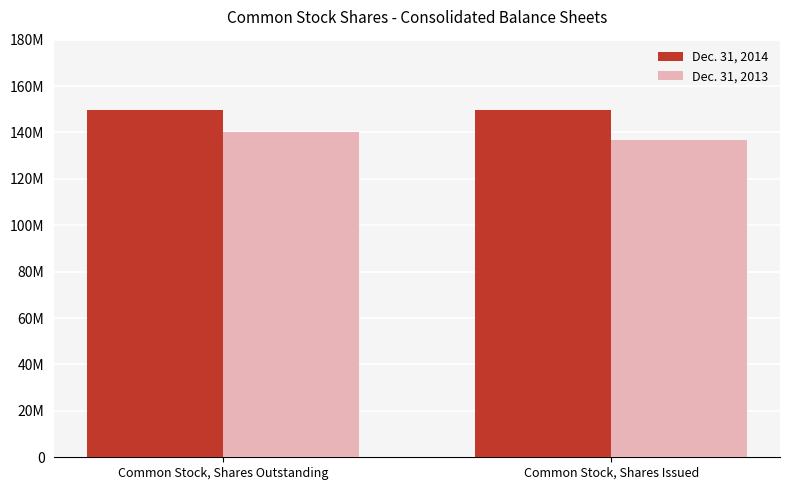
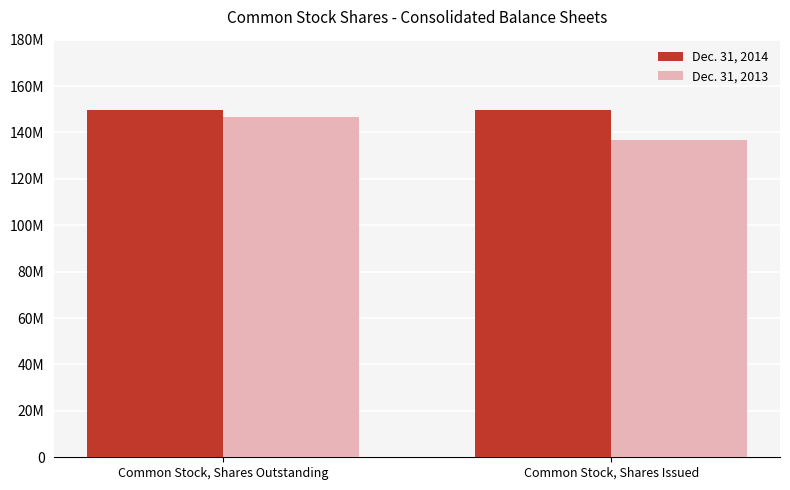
  {
    "Dec. 31, 2014": {
      "Common Stock, Shares Outstanding": 150000000,
      "Common Stock, Shares Issued": 150000000
    },
    "Dec. 31, 2013": {
-     "Common Stock, Shares Outstanding": 140000000,
+     "Common Stock, Shares Outstanding": 146000000,
      "Common Stock, Shares Issued": 137000000
    }
  }
